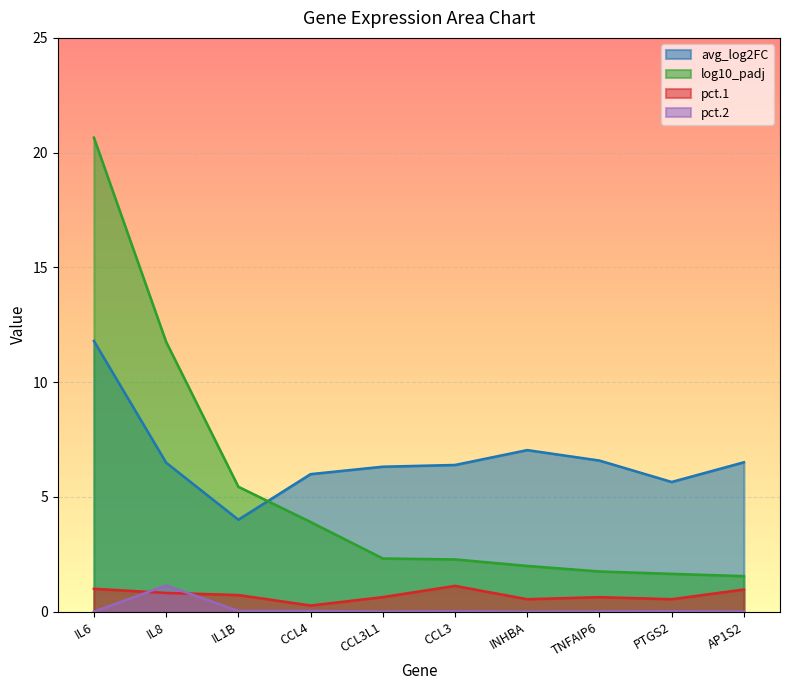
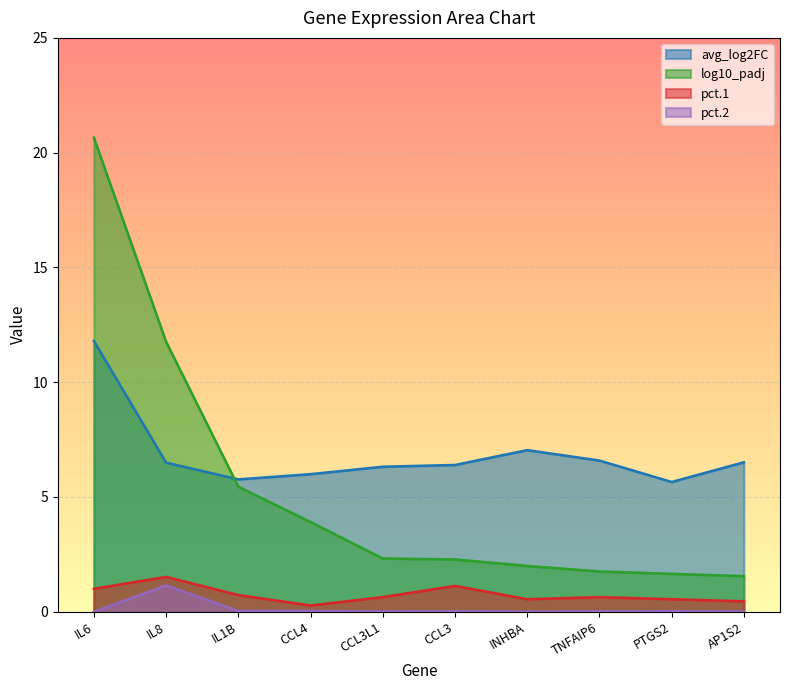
  {
    "avg_log2FC": {
      "IL6": 11.8,
      "IL8": 6.5,
-     "IL1B": 4.0,
+     "IL1B": 5.8,
      "CCL4": 6.0,
      "CCL3L1": 6.3,
      "CCL3": 6.4,
      "INHBA": 7.0,
      "TNFAIP6": 6.6,
      "PTGS2": 5.7,
      "AP1S2": 6.5
    },
    "log10_padj": {
      "IL6": 20.7,
      "IL8": 11.8,
      "IL1B": 5.4,
      "CCL4": 3.9,
      "CCL3L1": 2.3,
      "CCL3": 2.3,
      "INHBA": 2.0,
      "TNFAIP6": 1.8,
      "PTGS2": 1.7,
      "AP1S2": 1.6
    },
    "pct.1": {
      "IL6": 1.0,
-     "IL8": 0.8,
+     "IL8": 1.5,
      "IL1B": 0.7,
      "CCL4": 0.3,
      "CCL3L1": 0.6,
      "CCL3": 1.1,
      "INHBA": 0.5,
      "TNFAIP6": 0.6,
      "PTGS2": 0.5,
-     "AP1S2": 1.0
+     "AP1S2": 0.5
    },
    "pct.2": {
      "IL6": 0.0,
      "IL8": 1.1,
      "IL1B": 0.0,
      "CCL4": 0.0,
      "CCL3L1": 0.0,
      "CCL3": 0.0,
      "INHBA": 0.0,
      "TNFAIP6": 0.0,
      "PTGS2": 0.0,
      "AP1S2": 0.0
    }
  }
